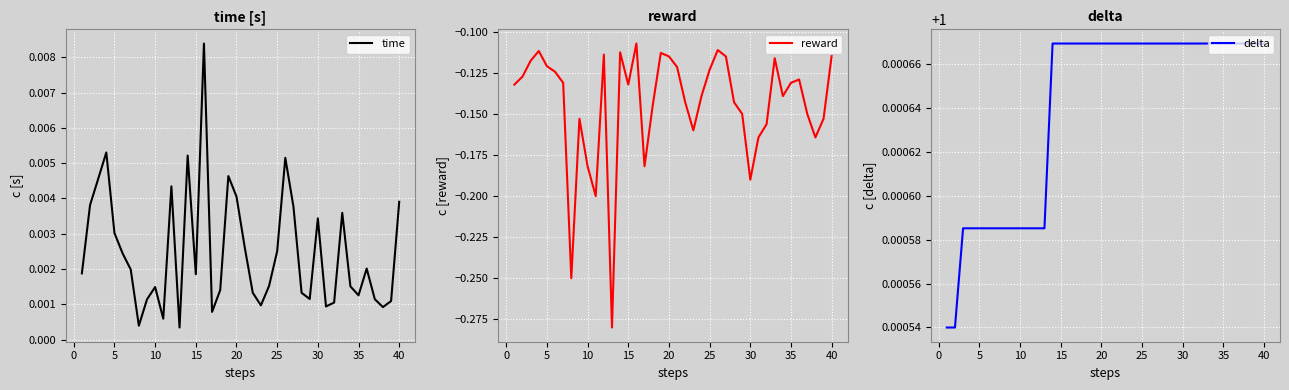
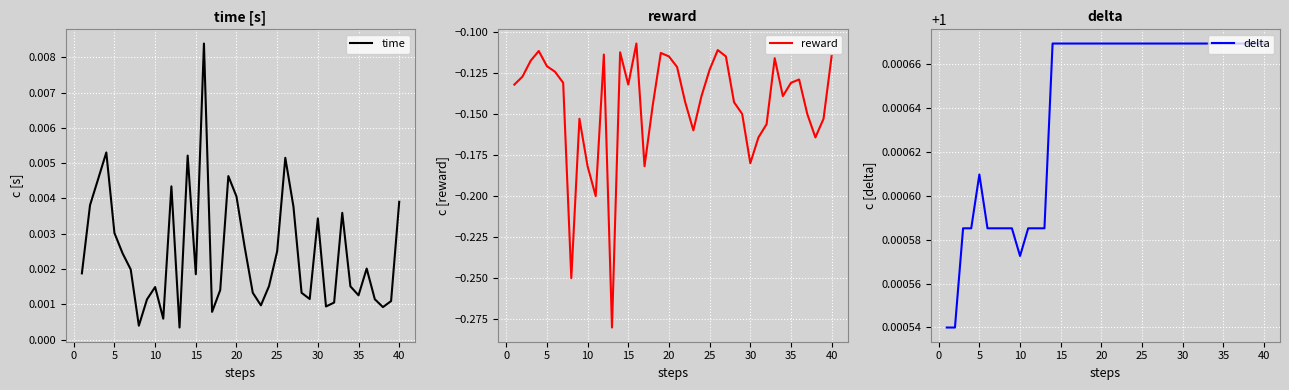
  {
    "time [s]": {
      "5": 0.0030,
      "10": 0.0015,
      "15": 0.0019,
      "20": 0.0041,
      "25": 0.0025,
      "30": 0.0034,
      "35": 0.0013,
      "40": 0.0039
    },
    "reward": {
      "5": -0.12,
      "10": -0.182,
      "15": -0.132,
      "20": -0.115,
      "25": -0.123,
-     "30": -0.19,
+     "30": -0.18,
      "35": -0.13,
      "40": -0.115
    },
    "delta": {
-     "5": 1.000585,
-     "10": 1.000585,
+     "5": 1.000610,
+     "10": 1.000573,
      "15": 1.000669,
      "20": 1.000669,
      "25": 1.000669,
      "30": 1.000669
    }
  }
